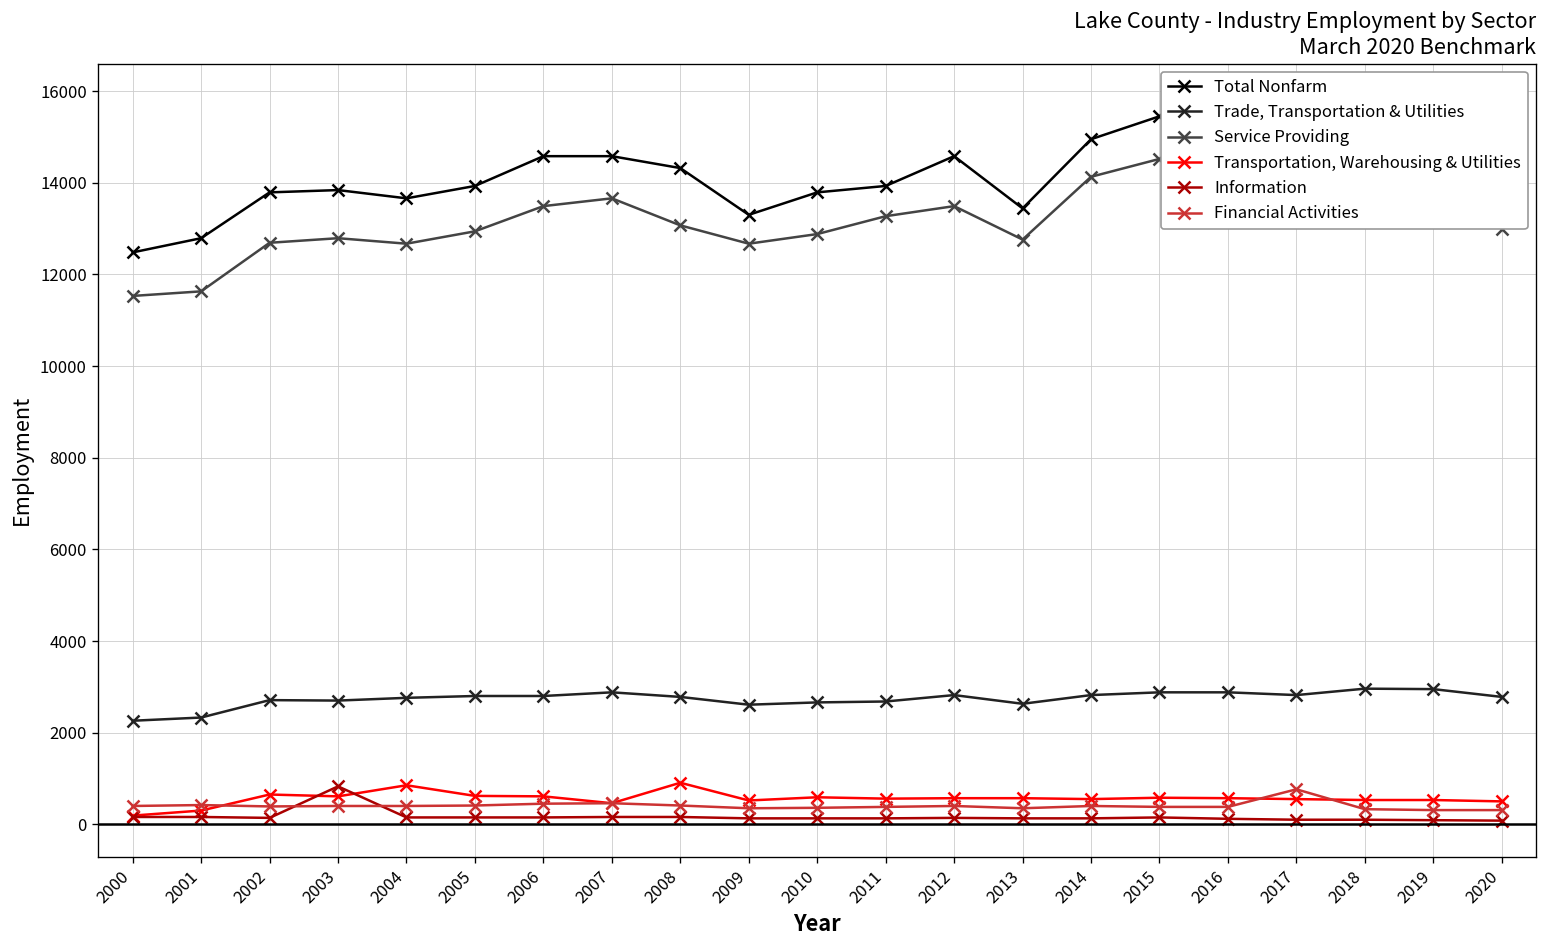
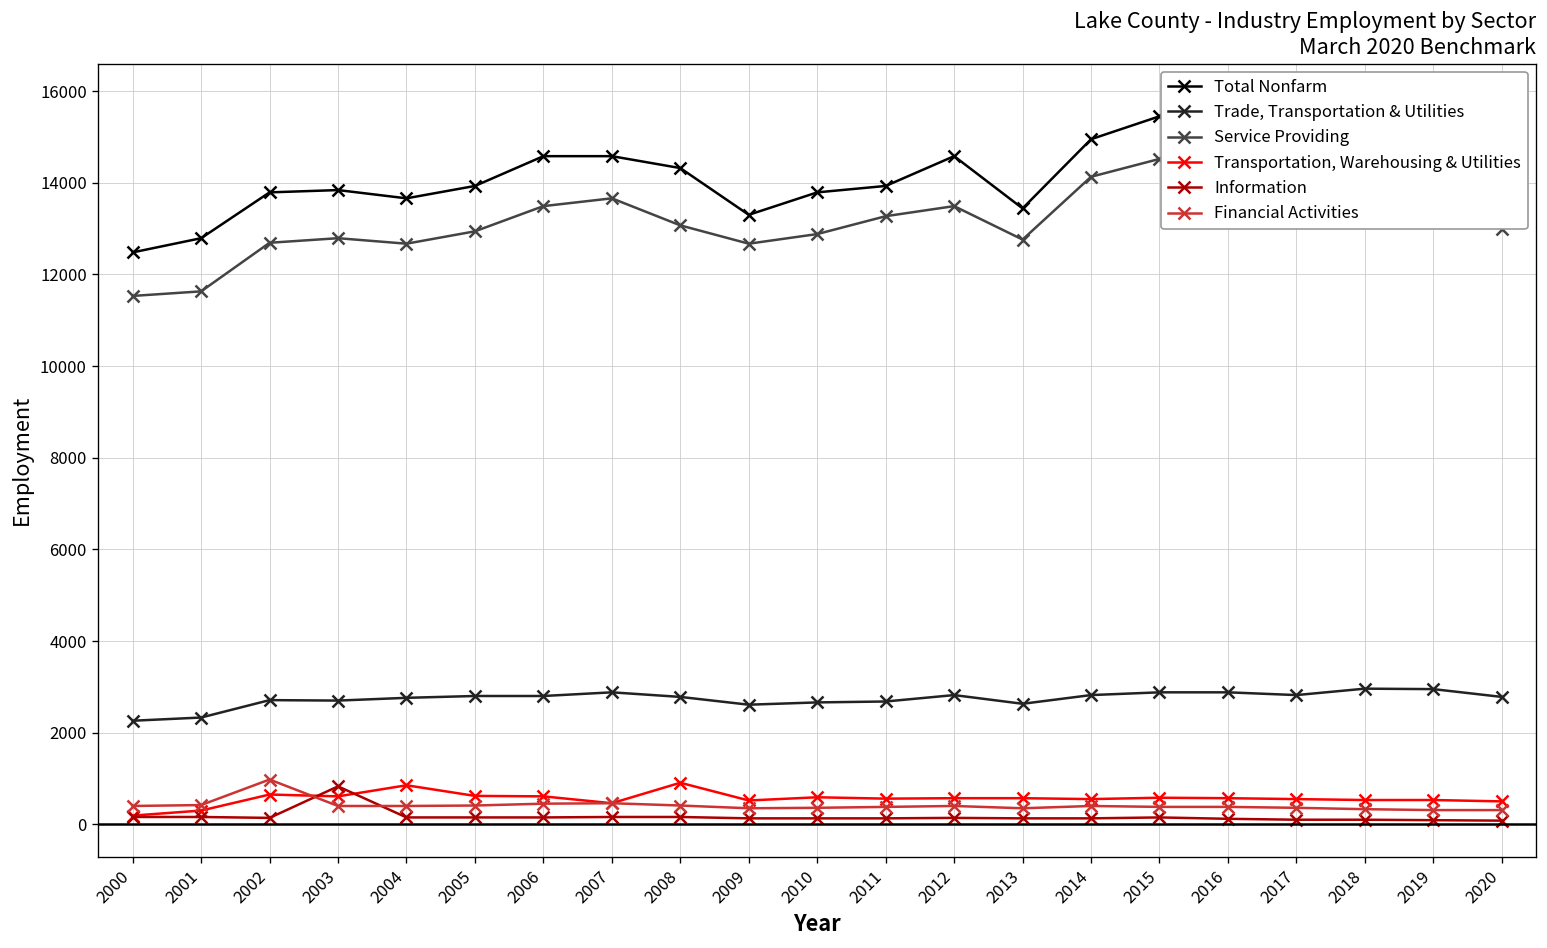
  {
    "Transportation, Warehousing & Utilities": {
      "2001": 300,
      "2002": 700,
      "2003": 600,
      "2004": 900,
      "2005": 600,
      "2006": 600,
      "2008": 900,
      "2009": 500,
      "2010": 600,
      "2011": 600,
      "2012": 600,
      "2013": 600,
      "2014": 600,
      "2015": 600,
      "2016": 600,
      "2017": 600,
      "2018": 500,
      "2019": 500,
      "2020": 500
    },
    "Information": {
      "2001": 200,
      "2002": 100,
      "2003": 800,
      "2004": 200,
      "2005": 200,
      "2006": 200,
      "2007": 200,
      "2008": 200,
      "2009": 100,
      "2010": 100,
      "2011": 100,
      "2012": 100,
      "2013": 100,
      "2014": 100,
      "2015": 200,
      "2016": 100,
      "2017": 100,
      "2018": 100,
      "2019": 100,
      "2020": 100
    },
    "Financial Activities": {
      "2000": 400,
      "2001": 400,
-     "2002": 400,
+     "2002": 1000,
      "2003": 400,
      "2004": 400,
      "2005": 400,
      "2006": 500,
      "2008": 400,
      "2009": 400,
      "2010": 400,
      "2011": 400,
      "2012": 400,
      "2013": 400,
      "2014": 400,
      "2015": 400,
      "2016": 400,
-     "2017": 800,
+     "2017": 400,
      "2018": 300,
      "2019": 300,
      "2020": 300
    }
  }
